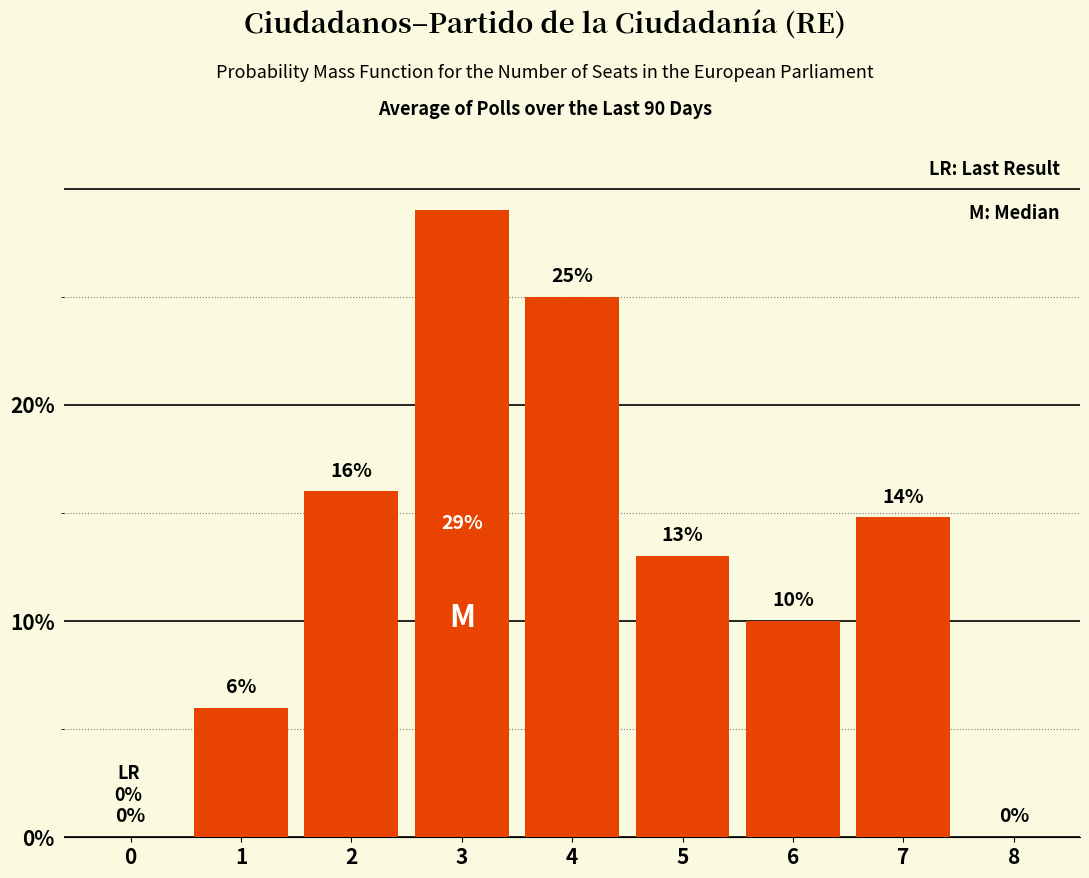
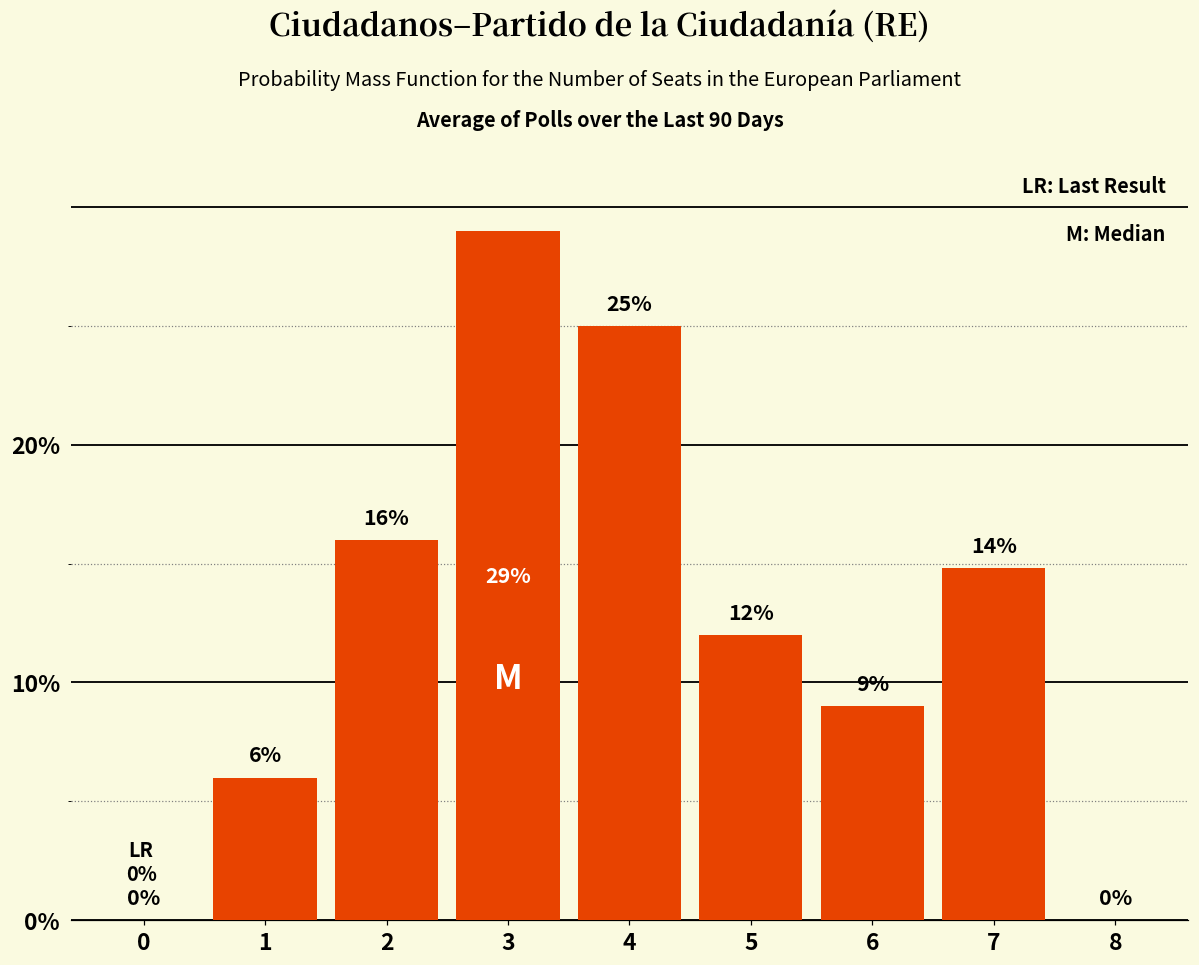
  {
    "0": "0%",
    "1": "6%",
    "2": "16%",
    "3": "29%",
    "4": "25%",
-   "5": "13%",
-   "6": "10%",
+   "5": "12%",
+   "6": "9%",
    "8": "0%"
  }
